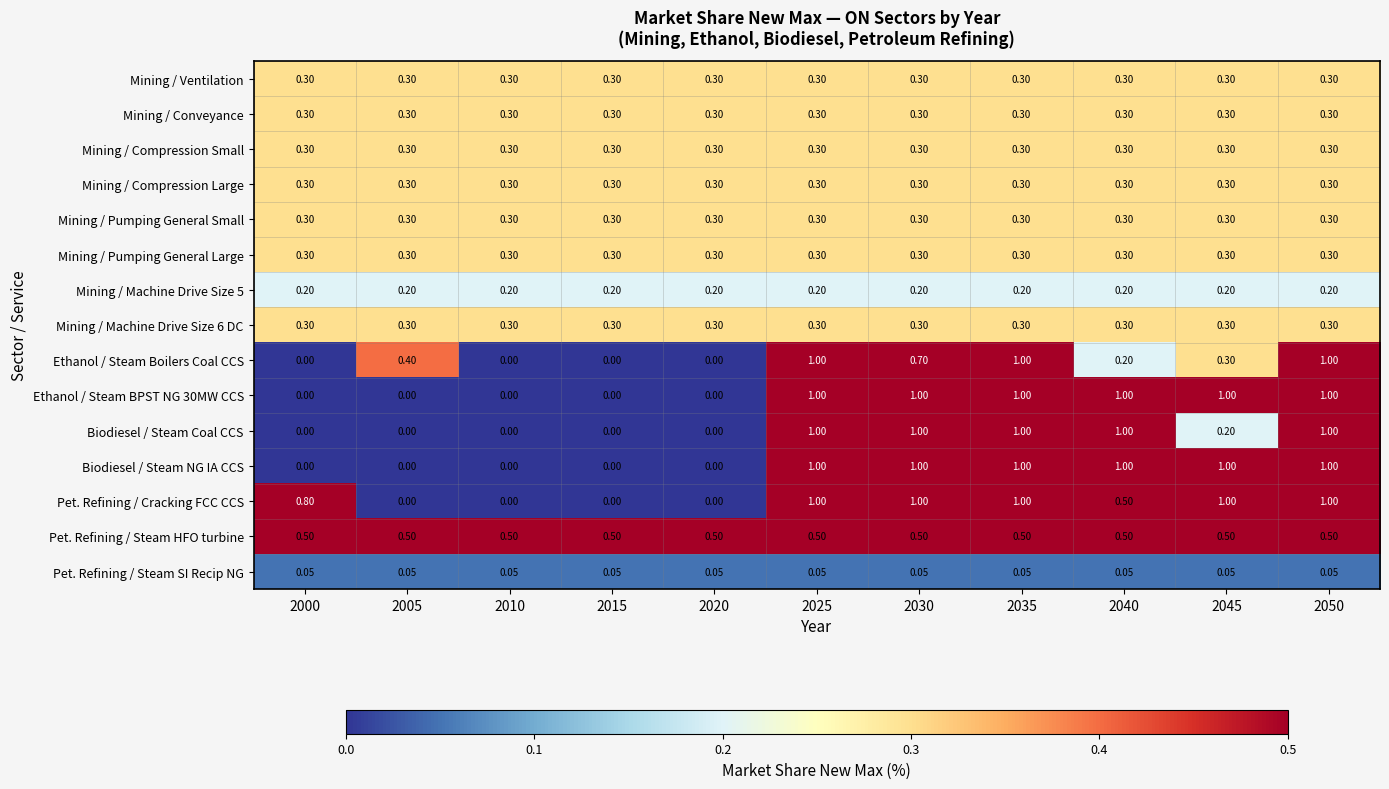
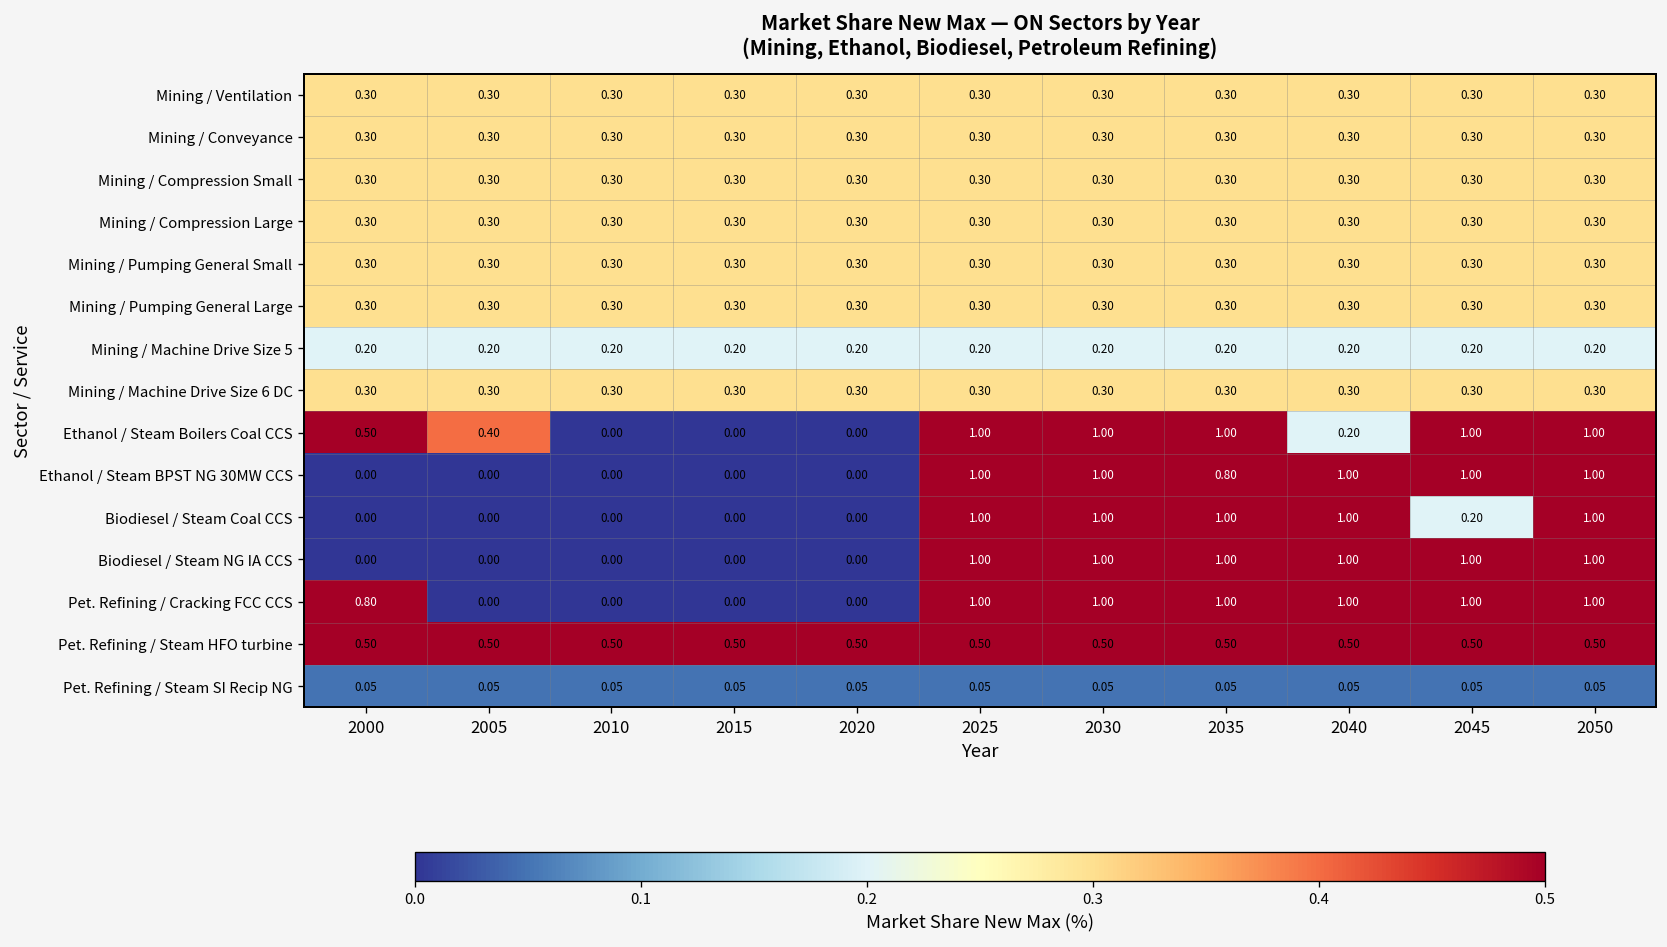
  {
    "Mining / Ventilation": {
      "2000": 0.30,
      "2005": 0.30,
      "2010": 0.30,
      "2015": 0.30,
      "2020": 0.30,
      "2025": 0.30,
      "2030": 0.30,
      "2035": 0.30,
      "2040": 0.30,
      "2045": 0.30,
      "2050": 0.30
    },
    "Mining / Conveyance": {
      "2000": 0.30,
      "2005": 0.30,
      "2010": 0.30,
      "2015": 0.30,
      "2020": 0.30,
      "2025": 0.30,
      "2030": 0.30,
      "2035": 0.30,
      "2040": 0.30,
      "2045": 0.30,
      "2050": 0.30
    },
    "Mining / Compression Small": {
      "2000": 0.30,
      "2005": 0.30,
      "2010": 0.30,
      "2015": 0.30,
      "2020": 0.30,
      "2025": 0.30,
      "2030": 0.30,
      "2035": 0.30,
      "2040": 0.30,
      "2045": 0.30,
      "2050": 0.30
    },
    "Mining / Compression Large": {
      "2000": 0.30,
      "2005": 0.30,
      "2010": 0.30,
      "2015": 0.30,
      "2020": 0.30,
      "2025": 0.30,
      "2030": 0.30,
      "2035": 0.30,
      "2040": 0.30,
      "2045": 0.30,
      "2050": 0.30
    },
    "Mining / Pumping General Small": {
      "2000": 0.30,
      "2005": 0.30,
      "2010": 0.30,
      "2015": 0.30,
      "2020": 0.30,
      "2025": 0.30,
      "2030": 0.30,
      "2035": 0.30,
      "2040": 0.30,
      "2045": 0.30,
      "2050": 0.30
    },
    "Mining / Pumping General Large": {
      "2000": 0.30,
      "2005": 0.30,
      "2010": 0.30,
      "2015": 0.30,
      "2020": 0.30,
      "2025": 0.30,
      "2030": 0.30,
      "2035": 0.30,
      "2040": 0.30,
      "2045": 0.30,
      "2050": 0.30
    },
    "Mining / Machine Drive Size 5": {
      "2000": 0.20,
      "2005": 0.20,
      "2010": 0.20,
      "2015": 0.20,
      "2020": 0.20,
      "2025": 0.20,
      "2030": 0.20,
      "2035": 0.20,
      "2040": 0.20,
      "2045": 0.20,
      "2050": 0.20
    },
    "Mining / Machine Drive Size 6 DC": {
      "2000": 0.30,
      "2005": 0.30,
      "2010": 0.30,
      "2015": 0.30,
      "2020": 0.30,
      "2025": 0.30,
      "2030": 0.30,
      "2035": 0.30,
      "2040": 0.30,
      "2045": 0.30,
      "2050": 0.30
    },
    "Ethanol / Steam Boilers Coal CCS": {
-     "2000": 0.00,
+     "2000": 0.50,
      "2005": 0.40,
      "2010": 0.00,
      "2015": 0.00,
      "2020": 0.00,
      "2025": 1.00,
-     "2030": 0.70,
+     "2030": 1.00,
      "2035": 1.00,
      "2040": 0.20,
-     "2045": 0.30,
+     "2045": 1.00,
      "2050": 1.00
    },
    "Ethanol / Steam BPST NG 30MW CCS": {
      "2000": 0.00,
      "2005": 0.00,
      "2010": 0.00,
      "2015": 0.00,
      "2020": 0.00,
      "2025": 1.00,
      "2030": 1.00,
-     "2035": 1.00,
+     "2035": 0.80,
      "2040": 1.00,
      "2045": 1.00,
      "2050": 1.00
    },
    "Biodiesel / Steam Coal CCS": {
      "2000": 0.00,
      "2005": 0.00,
      "2010": 0.00,
      "2015": 0.00,
      "2020": 0.00,
      "2025": 1.00,
      "2030": 1.00,
      "2035": 1.00,
      "2040": 1.00,
      "2045": 0.20,
      "2050": 1.00
    },
    "Biodiesel / Steam NG IA CCS": {
      "2000": 0.00,
      "2005": 0.00,
      "2010": 0.00,
      "2015": 0.00,
      "2020": 0.00,
      "2025": 1.00,
      "2030": 1.00,
      "2035": 1.00,
      "2040": 1.00,
      "2045": 1.00,
      "2050": 1.00
    },
    "Pet. Refining / Cracking FCC CCS": {
      "2000": 0.80,
      "2005": 0.00,
      "2010": 0.00,
      "2015": 0.00,
      "2020": 0.00,
      "2025": 1.00,
      "2030": 1.00,
      "2035": 1.00,
-     "2040": 0.50,
+     "2040": 1.00,
      "2045": 1.00,
      "2050": 1.00
    },
    "Pet. Refining / Steam HFO turbine": {
      "2000": 0.50,
      "2005": 0.50,
      "2010": 0.50,
      "2015": 0.50,
      "2020": 0.50,
      "2025": 0.50,
      "2030": 0.50,
      "2035": 0.50,
      "2040": 0.50,
      "2045": 0.50,
      "2050": 0.50
    },
    "Pet. Refining / Steam SI Recip NG": {
      "2000": 0.05,
      "2005": 0.05,
      "2010": 0.05,
      "2015": 0.05,
      "2020": 0.05,
      "2025": 0.05,
      "2030": 0.05,
      "2035": 0.05,
      "2040": 0.05,
      "2045": 0.05,
      "2050": 0.05
    }
  }
